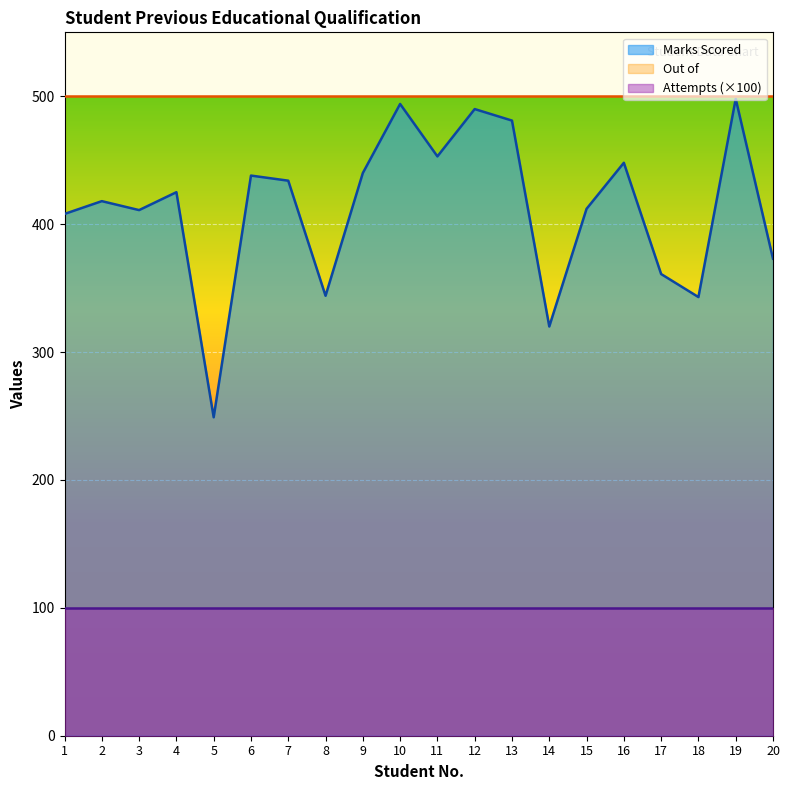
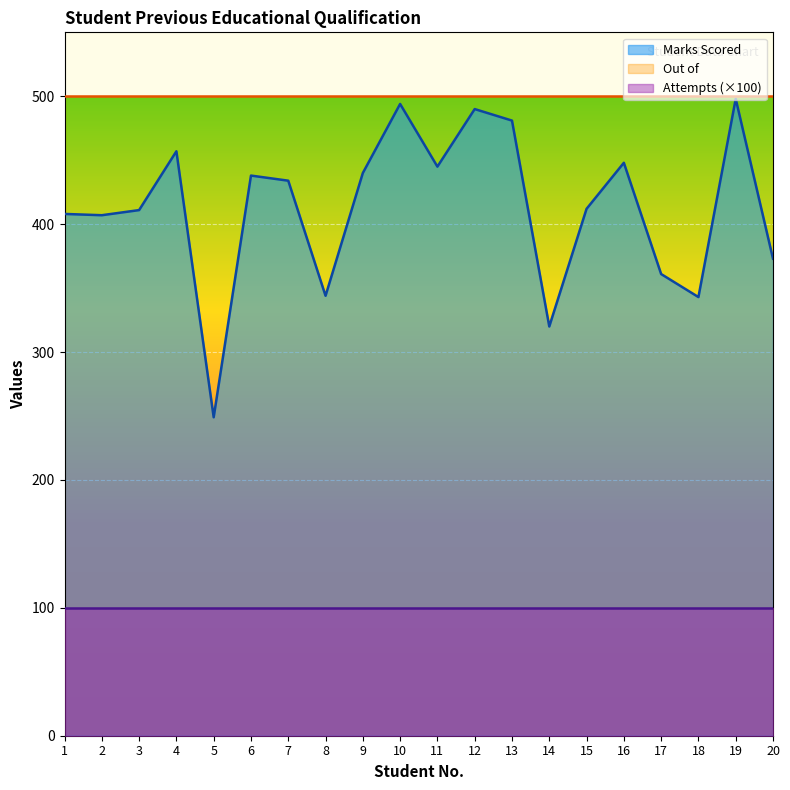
  {
    "Marks Scored": {
      "1": 408,
-     "2": 418,
+     "2": 407,
      "3": 411,
-     "4": 425,
+     "4": 457,
      "5": 249,
      "6": 438,
      "7": 434,
      "8": 344,
      "9": 440,
      "10": 494,
-     "11": 453,
+     "11": 445,
      "12": 490,
      "13": 481,
      "14": 320,
      "15": 412,
      "16": 448,
      "17": 361,
      "18": 343,
      "20": 373
    },
    "Out of": {
      "1": 500,
      "2": 500,
      "3": 500,
      "4": 500,
      "5": 500,
      "6": 500,
      "7": 500,
      "8": 500,
      "9": 500,
      "10": 500,
      "11": 500,
      "12": 500,
      "13": 500,
      "14": 500,
      "15": 500,
      "20": 500
    },
    "Attempts (×100)": {
      "1": 100,
      "2": 100,
      "3": 100,
      "4": 100,
      "5": 100,
      "6": 100,
      "7": 100,
      "8": 100,
      "9": 100,
      "10": 100,
      "11": 100,
      "12": 100,
      "13": 100,
      "14": 100,
      "15": 100,
      "16": 100,
      "17": 100,
      "18": 100,
      "19": 100,
      "20": 100
    }
  }
